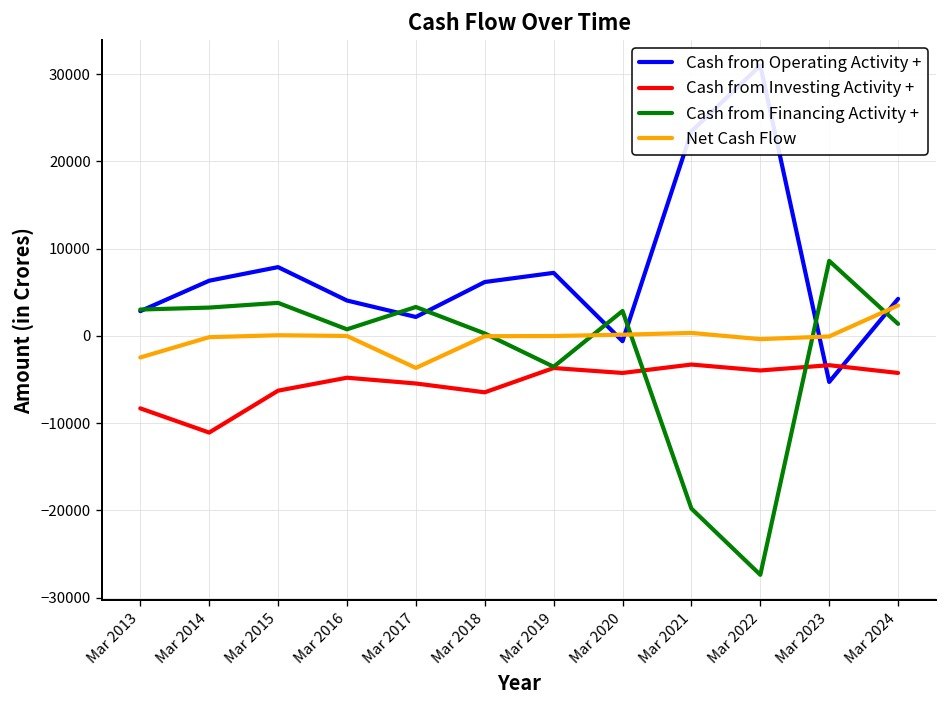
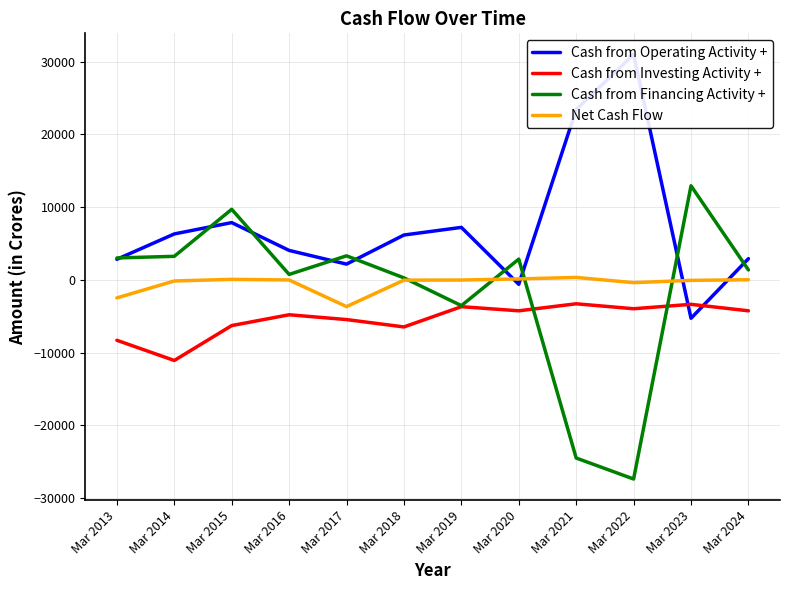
  {
    "Cash from Operating Activity +": {
      "Mar 2014": 6000,
      "Mar 2015": 8000,
      "Mar 2016": 4000,
      "Mar 2017": 2000,
      "Mar 2018": 6000,
      "Mar 2019": 7000,
      "Mar 2020": -1000,
      "Mar 2023": -5000,
-     "Mar 2024": 4000
+     "Mar 2024": 3000
    },
    "Cash from Investing Activity +": {
      "Mar 2013": -8000,
      "Mar 2014": -11000,
      "Mar 2015": -6000,
      "Mar 2016": -5000,
      "Mar 2017": -5000,
      "Mar 2018": -6000,
      "Mar 2020": -4000,
      "Mar 2021": -3000,
      "Mar 2022": -4000,
      "Mar 2023": -3000,
      "Mar 2024": -4000
    },
    "Cash from Financing Activity +": {
      "Mar 2014": 3000,
-     "Mar 2015": 4000,
+     "Mar 2015": 10000,
      "Mar 2016": 1000,
      "Mar 2017": 3000,
      "Mar 2020": 3000,
-     "Mar 2021": -20000,
+     "Mar 2021": -25000,
      "Mar 2022": -27000,
-     "Mar 2023": 9000,
+     "Mar 2023": 13000,
      "Mar 2024": 1000
    },
    "Net Cash Flow": {
      "Mar 2013": -2000,
      "Mar 2014": 0,
      "Mar 2015": 0,
      "Mar 2016": 0,
      "Mar 2017": -4000,
      "Mar 2019": 0,
      "Mar 2020": 0,
      "Mar 2021": 0,
      "Mar 2022": 0,
      "Mar 2023": 0,
-     "Mar 2024": 3000
+     "Mar 2024": 0
    }
  }
